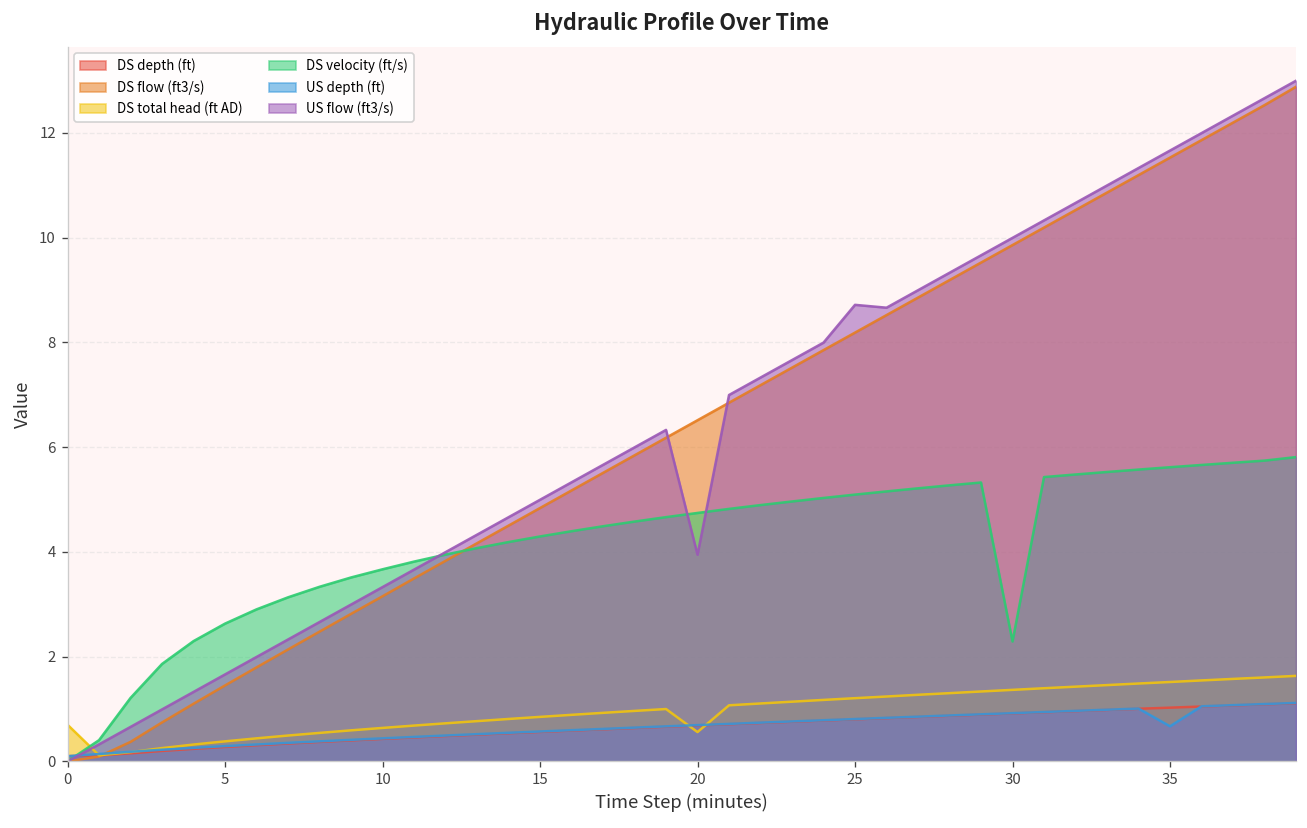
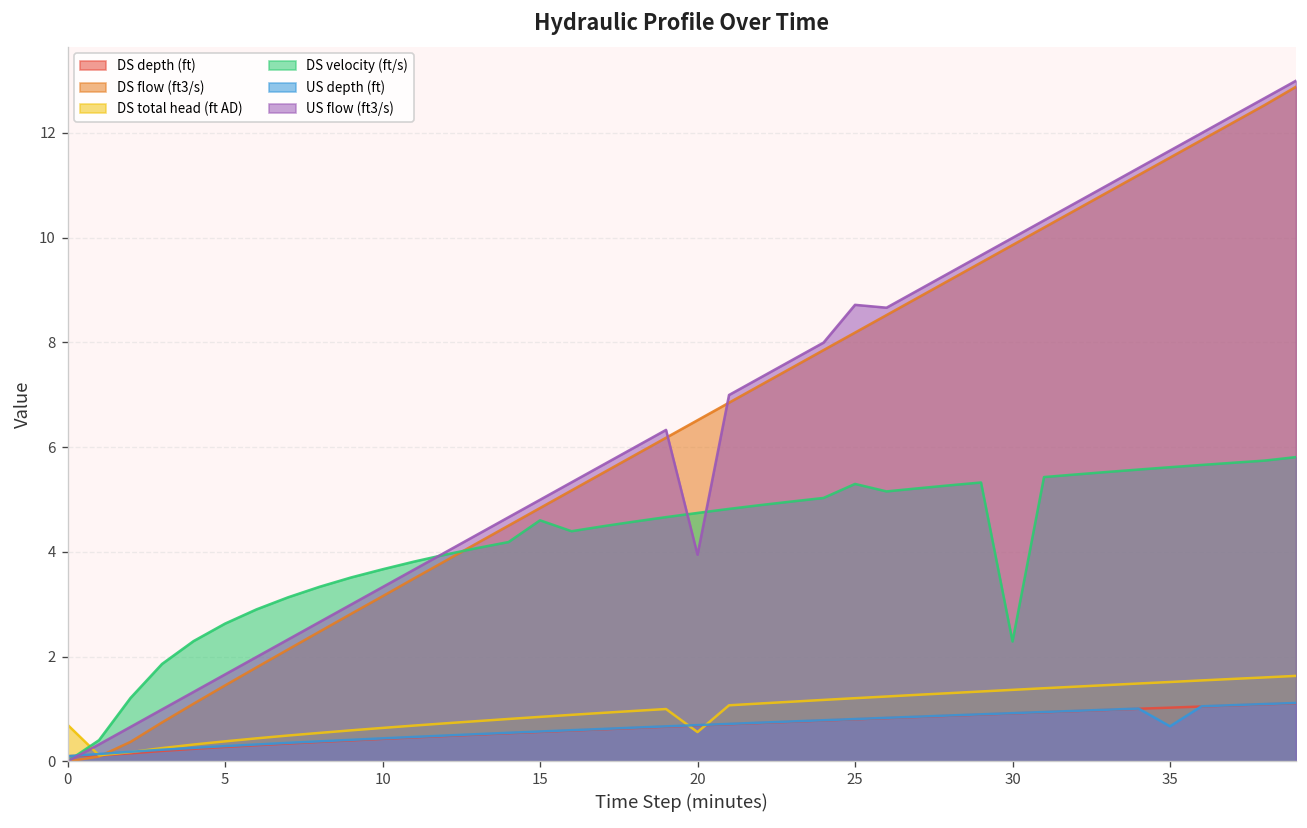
  {
    "DS total head (ft AD)": {
      "0": 0.7,
      "5": 0.4,
      "10": 0.6,
      "15": 0.9,
      "20": 0.6,
      "25": 1.2,
      "30": 1.4,
      "35": 1.5
    },
    "DS velocity (ft/s)": {
      "5": 2.6,
      "10": 3.7,
-     "15": 4.3,
+     "15": 4.6,
      "20": 4.7,
-     "25": 5.1,
+     "25": 5.3,
      "30": 2.3,
      "35": 5.6
    },
    "US depth (ft)": {
      "35": 0.7
    },
    "US flow (ft3/s)": {
      "5": 1.7,
      "10": 3.3,
      "15": 5.0,
      "20": 3.9,
      "25": 8.7,
      "30": 10.0,
      "35": 11.7
    }
  }
